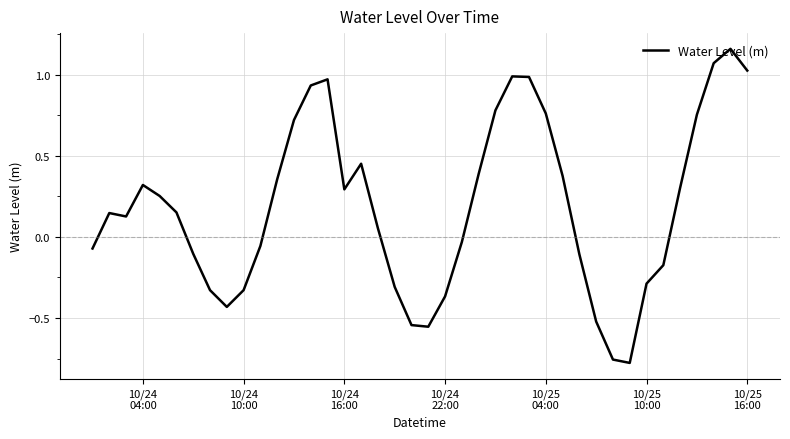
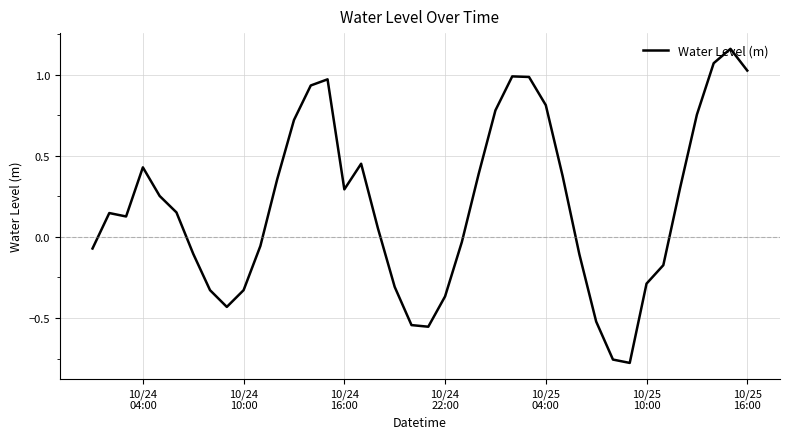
  {
-   "10/24 04:00": 0.32,
+   "10/24 04:00": 0.43,
    "10/24 10:00": -0.33,
    "10/24 16:00": 0.29,
    "10/24 22:00": -0.37,
-   "10/25 04:00": 0.76,
+   "10/25 04:00": 0.81,
    "10/25 10:00": -0.29,
    "10/25 16:00": 1.03
  }
